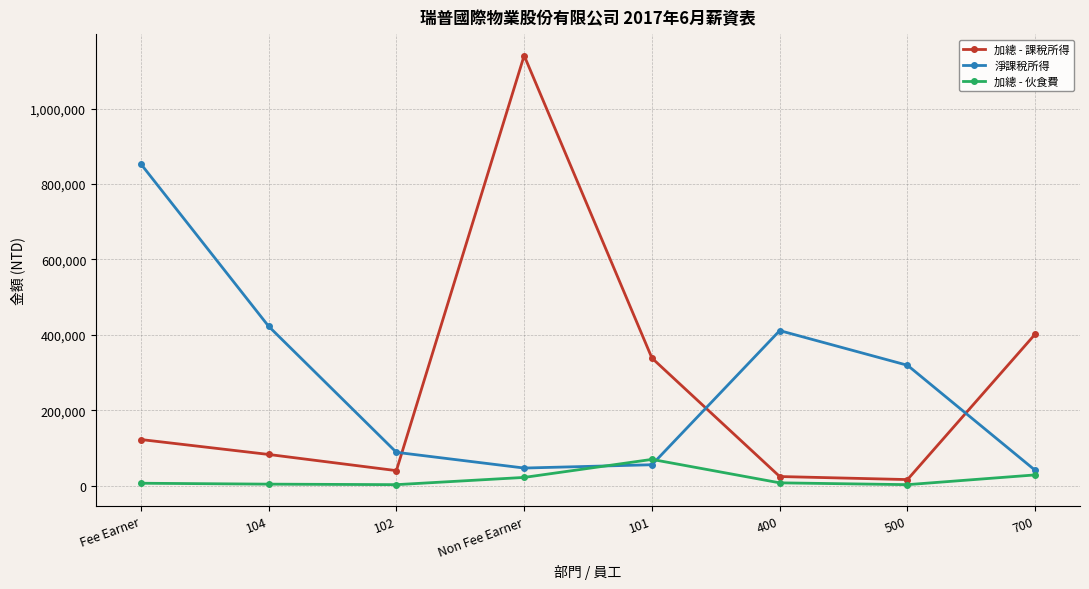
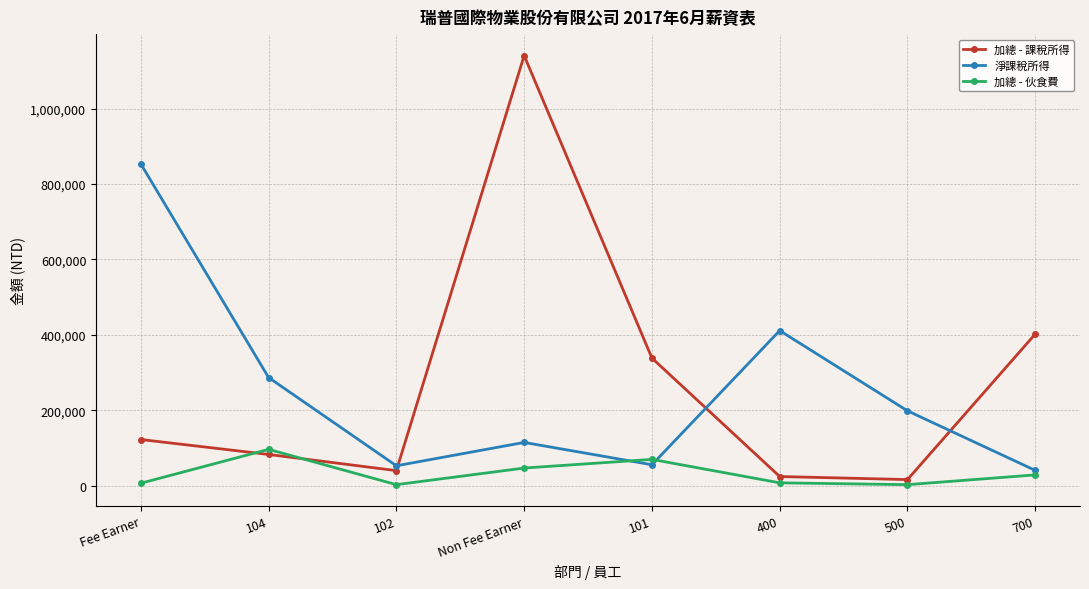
  {
    "加總 - 課稅所得": {
      "Fee Earner": "120,000",
      "104": "80,000",
      "102": "40,000",
      "Non Fee Earner": "1,140,000",
      "101": "340,000",
      "400": "20,000",
      "500": "20,000",
      "700": "400,000"
    },
    "淨課稅所得": {
      "Fee Earner": "850,000",
-     "104": "420,000",
-     "102": "90,000",
-     "Non Fee Earner": "50,000",
+     "104": "290,000",
+     "102": "50,000",
+     "Non Fee Earner": "110,000",
      "101": "60,000",
      "400": "410,000",
-     "500": "320,000",
+     "500": "200,000",
      "700": "40,000"
    },
    "加總 - 伙食費": {
      "Fee Earner": "10,000",
-     "104": "0",
+     "104": "100,000",
      "102": "0",
-     "Non Fee Earner": "20,000",
+     "Non Fee Earner": "50,000",
      "101": "70,000",
      "400": "10,000",
      "500": "0",
      "700": "30,000"
    }
  }
